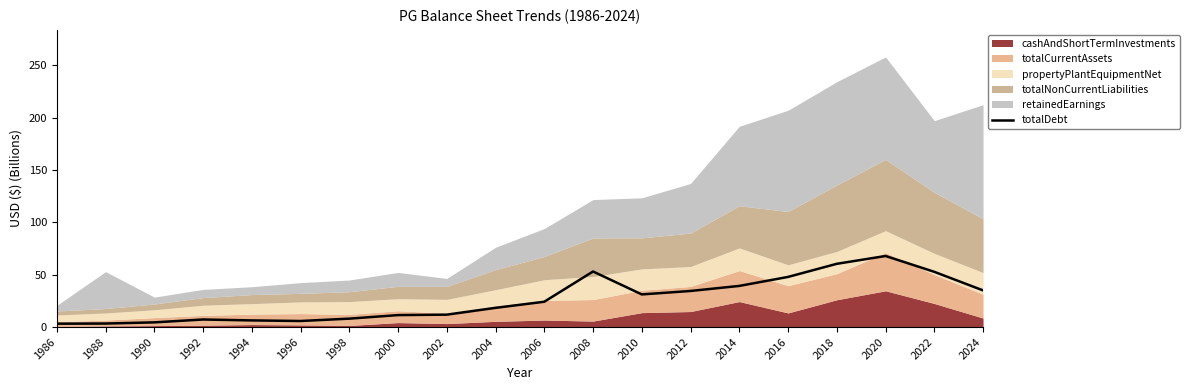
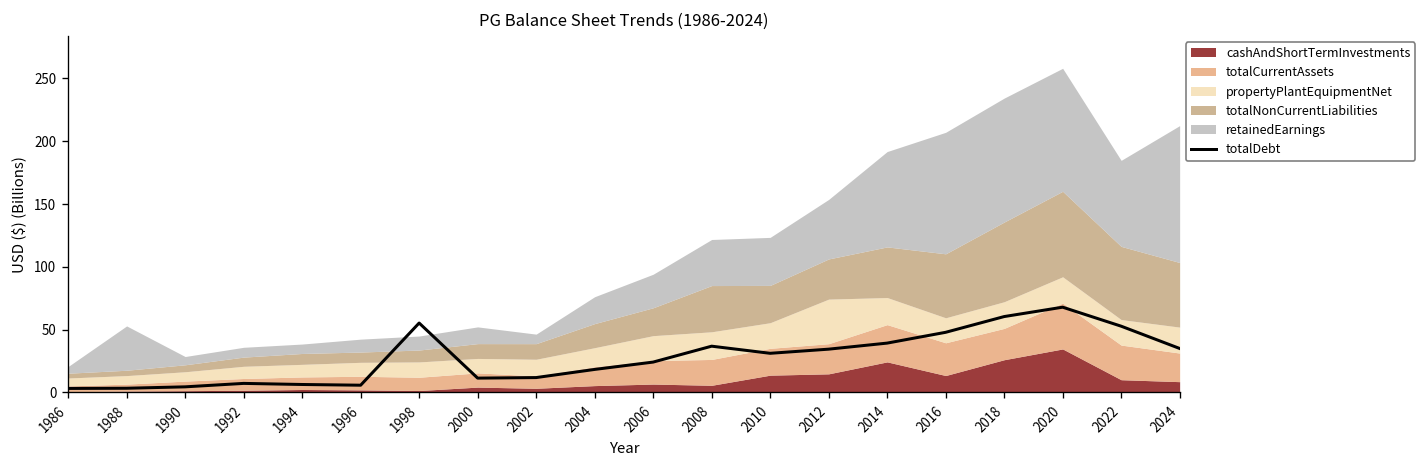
  {
    "totalDebt": {
      "1990": 4,
      "1992": 7,
      "1994": 6,
      "1996": 6,
-     "1998": 8,
+     "1998": 55,
      "2000": 11,
-     "2008": 53,
+     "2008": 37,
      "2010": 31,
      "2012": 34,
      "2014": 39,
      "2016": 48,
      "2018": 60,
      "2020": 68,
      "2022": 53,
      "2024": 35
    },
    "cashAndShortTermInvestments": {
      "2000": 4,
      "2002": 3,
      "2004": 5,
      "2006": 7,
      "2008": 6,
      "2010": 14,
      "2012": 15,
      "2014": 24,
      "2016": 13,
      "2018": 26,
      "2020": 35,
-     "2022": 23,
+     "2022": 10,
      "2024": 9
    },
    "propertyPlantEquipmentNet": {
      "1986": 6,
      "1988": 7,
      "1990": 7,
      "1992": 10,
      "1994": 10,
      "1996": 11,
      "1998": 12,
      "2000": 11,
      "2002": 13,
      "2004": 15,
      "2006": 20,
      "2008": 22,
      "2010": 20,
-     "2012": 19,
+     "2012": 35,
      "2014": 22,
      "2016": 20,
      "2018": 21,
      "2020": 21,
      "2022": 20,
      "2024": 21
    },
    "retainedEarnings": {
      "1986": 5,
      "1988": 35,
      "1990": 7,
      "1992": 8,
      "1994": 7,
      "1996": 10,
      "1998": 11,
      "2000": 13,
      "2002": 8,
      "2004": 21,
      "2006": 27,
      "2008": 37,
      "2010": 38,
      "2012": 47,
      "2014": 76,
      "2016": 97,
      "2018": 99,
      "2020": 98,
      "2022": 68,
      "2024": 109
    }
  }
